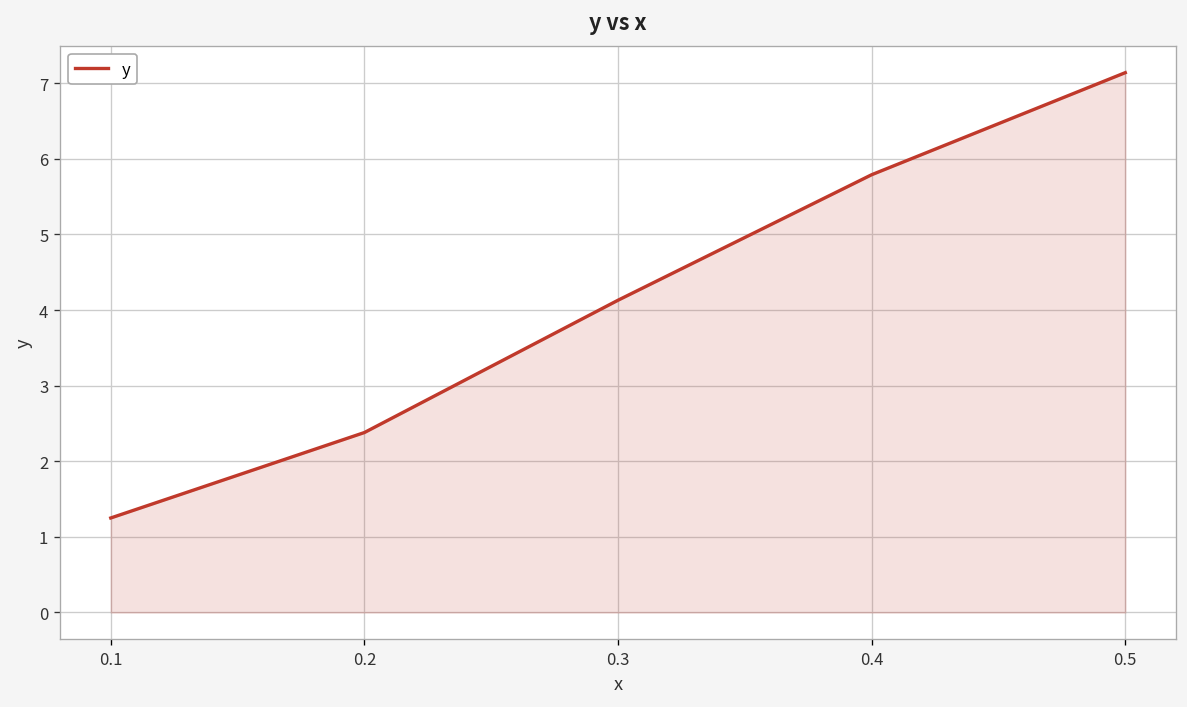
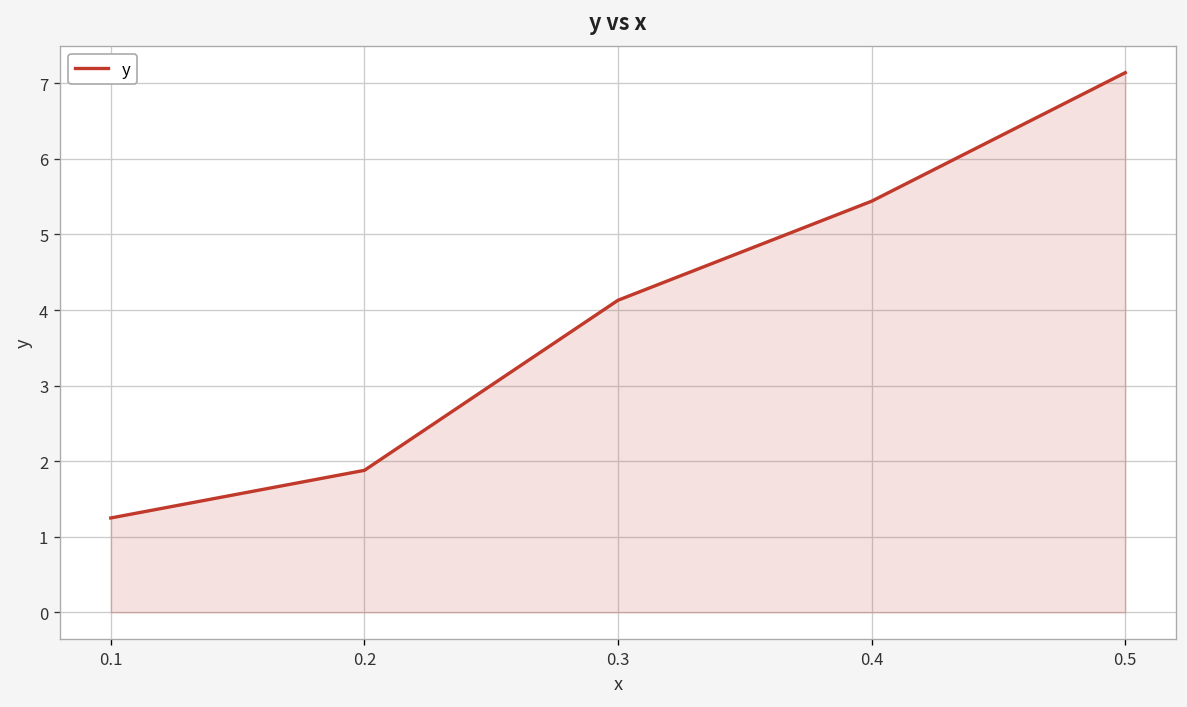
  {
    "0.1": 1.3,
-   "0.2": 2.4,
+   "0.2": 1.9,
    "0.3": 4.1,
-   "0.4": 5.8,
+   "0.4": 5.4,
    "0.5": 7.1
  }
